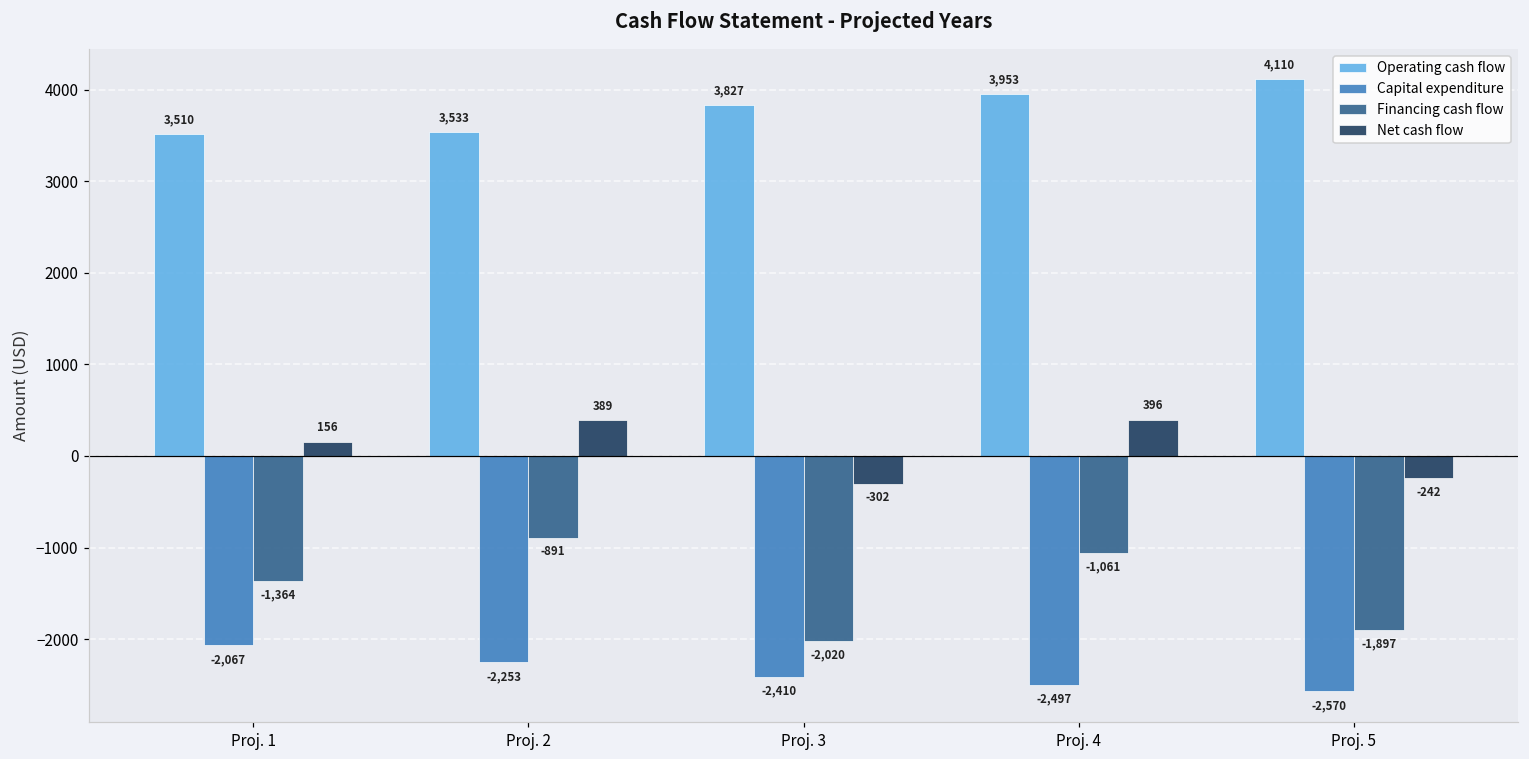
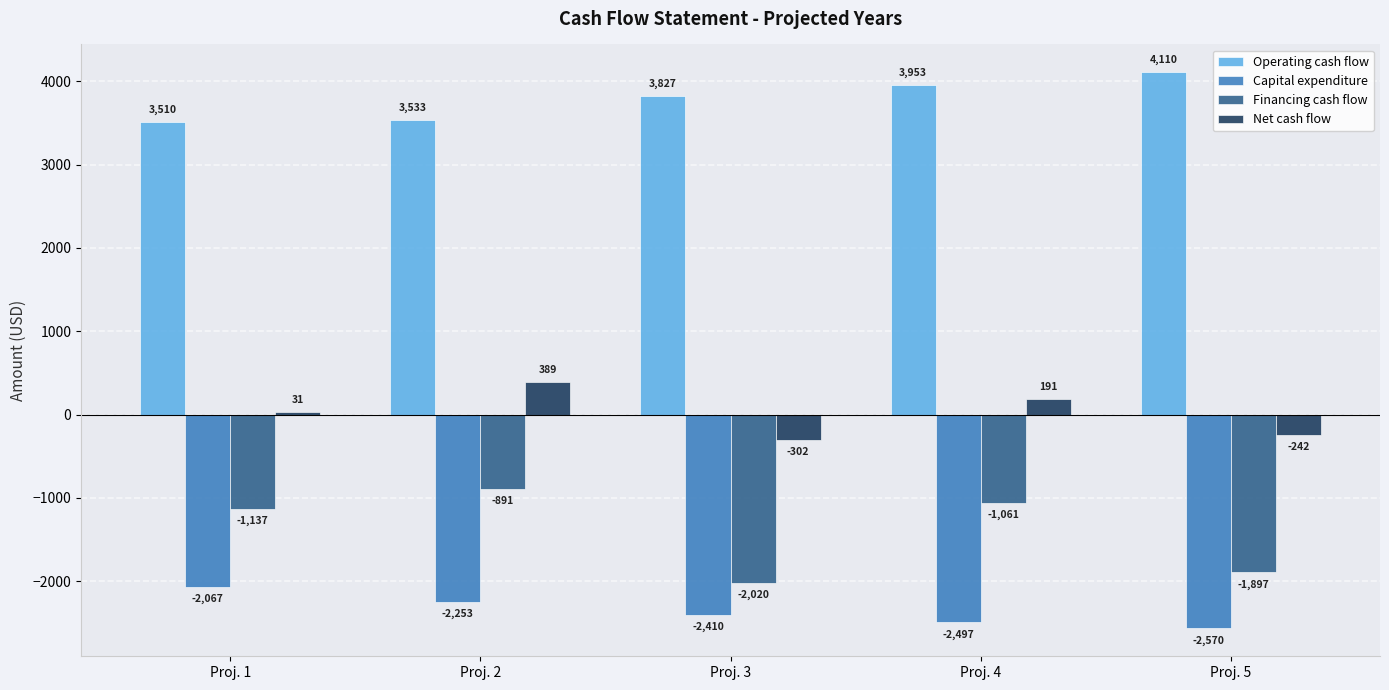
  {
    "Operating cash flow": {
      "Proj. 1": "3,510",
      "Proj. 2": "3,533",
      "Proj. 3": "3,827",
      "Proj. 4": "3,953",
      "Proj. 5": "4,110"
    },
    "Capital expenditure": {
      "Proj. 1": "-2,067",
      "Proj. 2": "-2,253",
      "Proj. 3": "-2,410",
      "Proj. 4": "-2,497",
      "Proj. 5": "-2,570"
    },
    "Financing cash flow": {
-     "Proj. 1": "-1,364",
+     "Proj. 1": "-1,137",
      "Proj. 2": "-891",
      "Proj. 3": "-2,020",
      "Proj. 4": "-1,061",
      "Proj. 5": "-1,897"
    },
    "Net cash flow": {
-     "Proj. 1": "156",
+     "Proj. 1": "31",
      "Proj. 2": "389",
      "Proj. 3": "-302",
-     "Proj. 4": "396",
+     "Proj. 4": "191",
      "Proj. 5": "-242"
    }
  }
